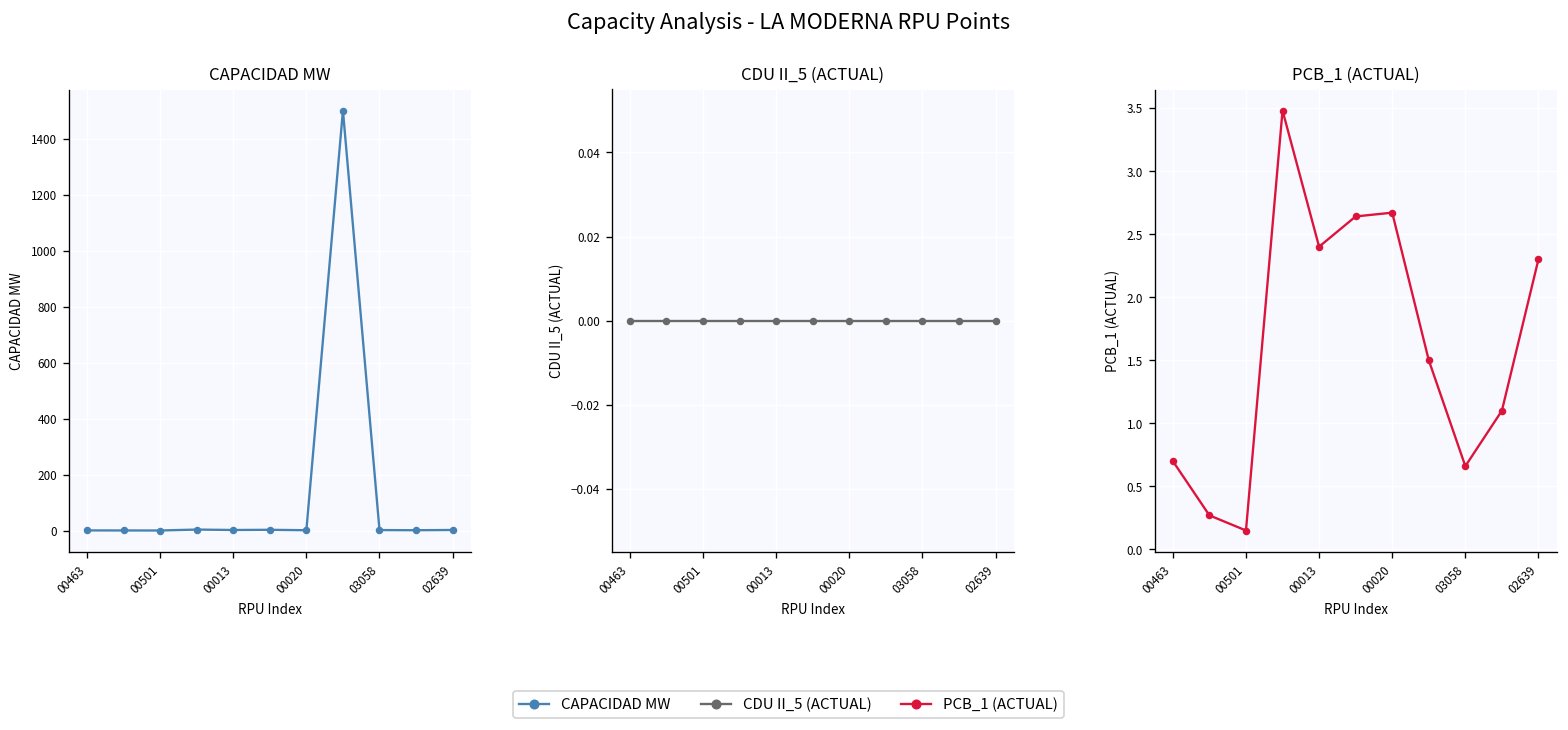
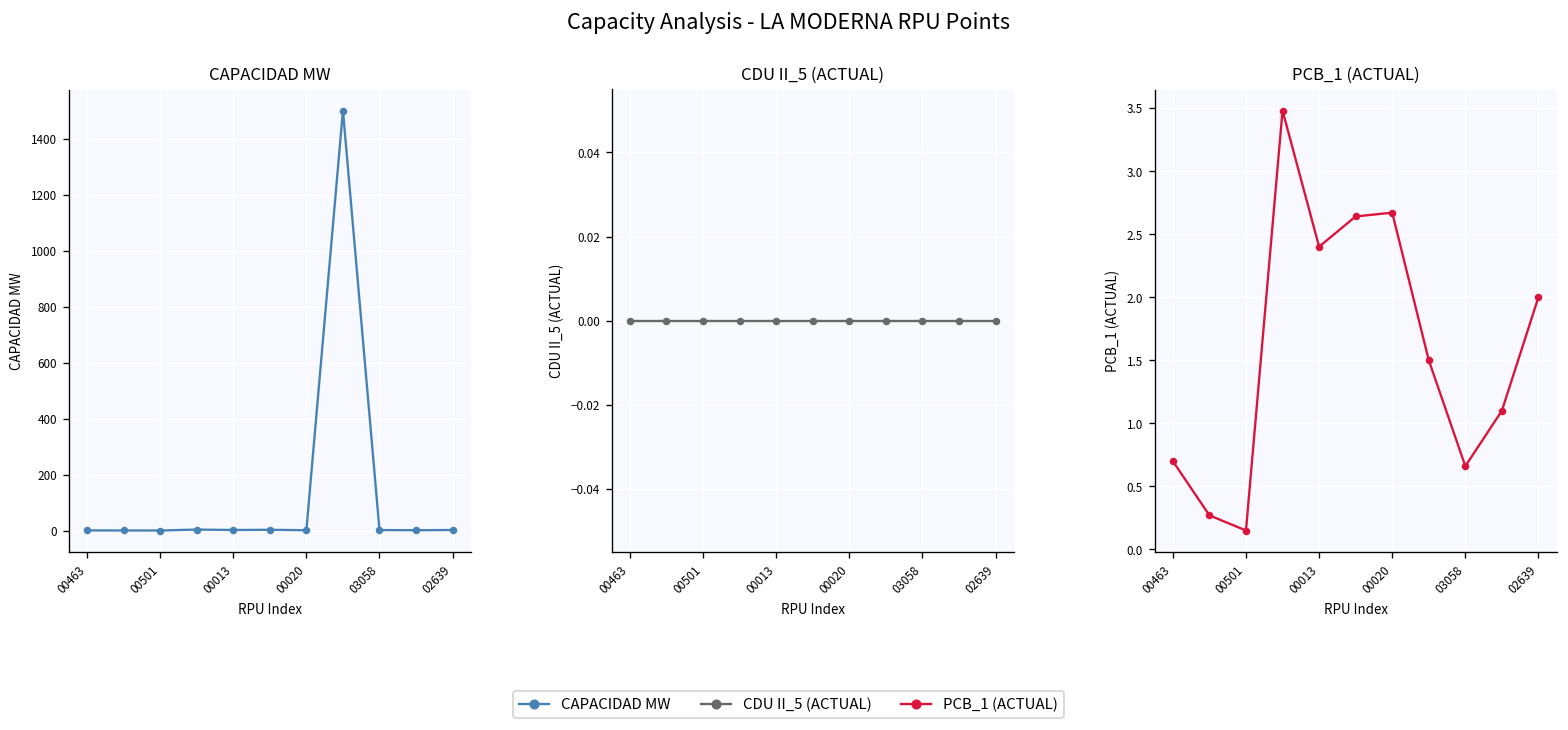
  {
    "CAPACIDAD MW": {
      "00463": 0,
      "00501": 0,
      "00013": 0,
      "00020": 0,
      "03058": 0,
      "02639": 0
    },
    "CDU II_5 (ACTUAL)": {
      "00463": 0.000,
      "00501": 0.000,
      "00013": 0.000,
      "00020": 0.000,
      "03058": 0.000,
      "02639": 0.000
    },
    "PCB_1 (ACTUAL)": {
      "00463": 0.7,
      "00501": 0.15,
      "00013": 2.4,
      "00020": 2.67,
      "03058": 0.66,
-     "02639": 2.3
+     "02639": 2.0
    }
  }
